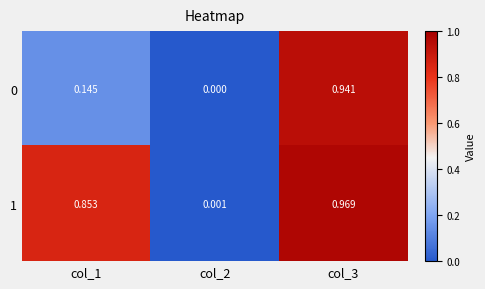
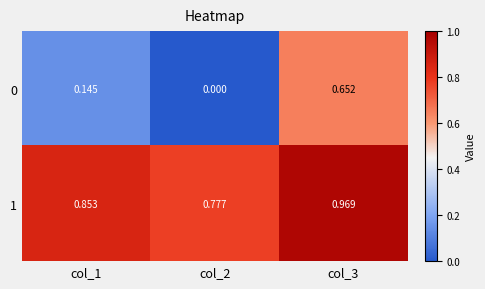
  {
    "0": {
      "col_1": 0.145,
      "col_2": 0.000,
-     "col_3": 0.941
+     "col_3": 0.652
    },
    "1": {
      "col_1": 0.853,
-     "col_2": 0.001,
+     "col_2": 0.777,
      "col_3": 0.969
    }
  }
